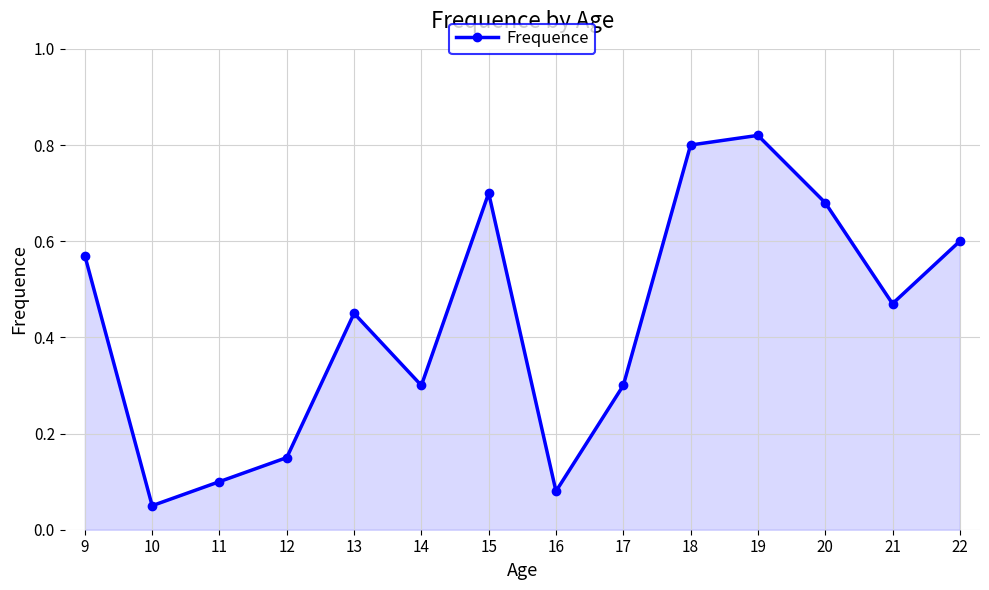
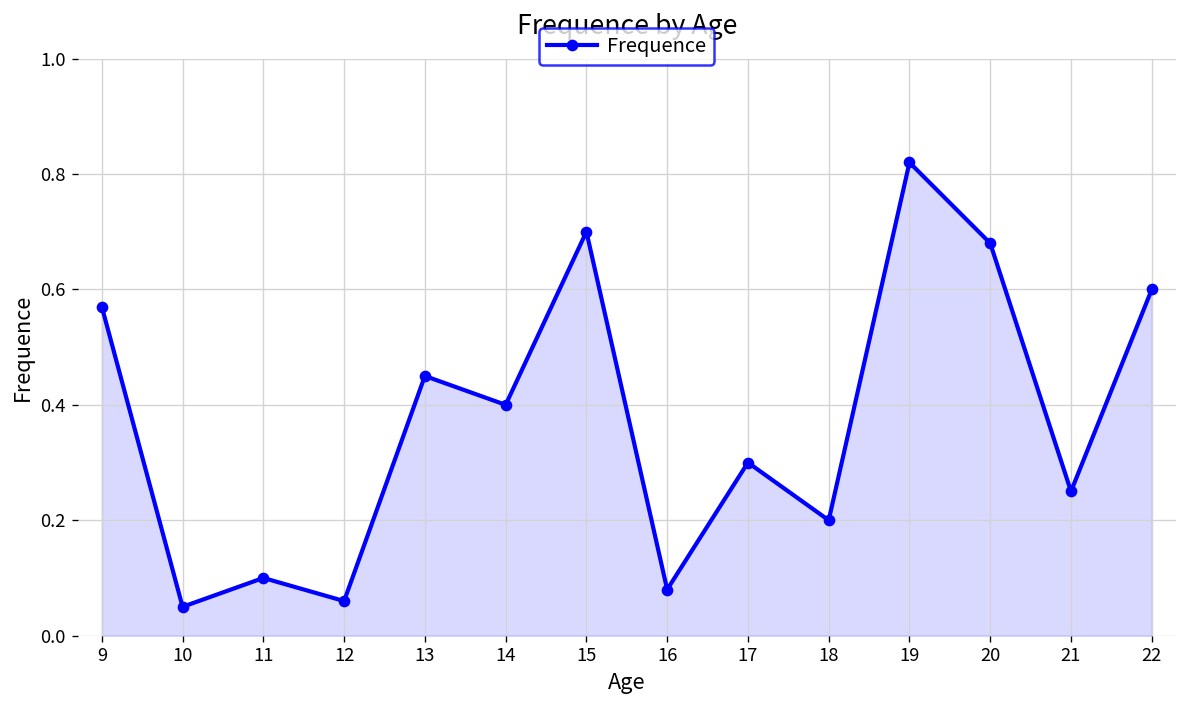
  {
    "9": 0.57,
    "10": 0.05,
    "11": 0.10,
-   "12": 0.15,
+   "12": 0.06,
    "13": 0.45,
-   "14": 0.3,
+   "14": 0.4,
    "15": 0.70,
    "16": 0.08,
    "17": 0.30,
-   "18": 0.8,
+   "18": 0.2,
    "19": 0.82,
    "20": 0.68,
-   "21": 0.47,
+   "21": 0.25,
    "22": 0.60
  }
